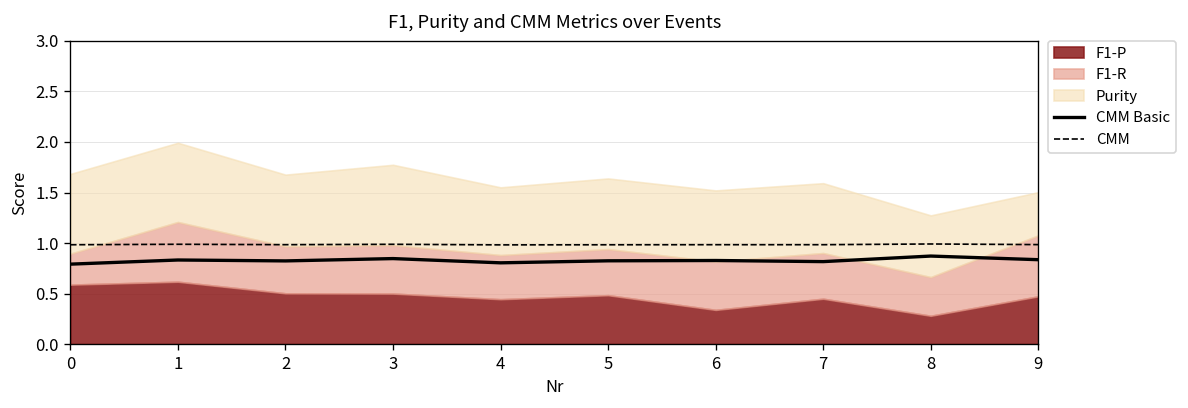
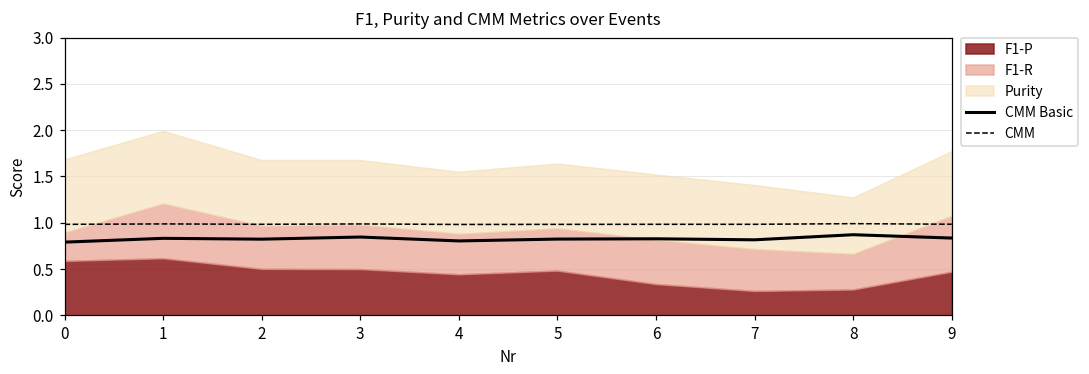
  {
    "F1-P": {
      "0": 0.6,
      "1": 0.6,
      "2": 0.5,
      "3": 0.5,
      "4": 0.4,
      "5": 0.5,
      "6": 0.3,
-     "7": 0.4,
+     "7": 0.3,
      "8": 0.3,
      "9": 0.5
    },
    "F1-R": {
      "0": 0.3,
      "1": 0.6,
      "4": 0.4,
      "5": 0.5,
      "7": 0.5,
      "8": 0.4,
      "9": 0.6
    },
    "Purity": {
      "0": 0.8,
      "1": 0.8,
      "2": 0.7,
-     "3": 0.8,
+     "3": 0.7,
      "4": 0.7,
      "5": 0.7,
      "6": 0.7,
      "7": 0.7,
      "8": 0.6,
-     "9": 0.4
+     "9": 0.7
    }
  }
